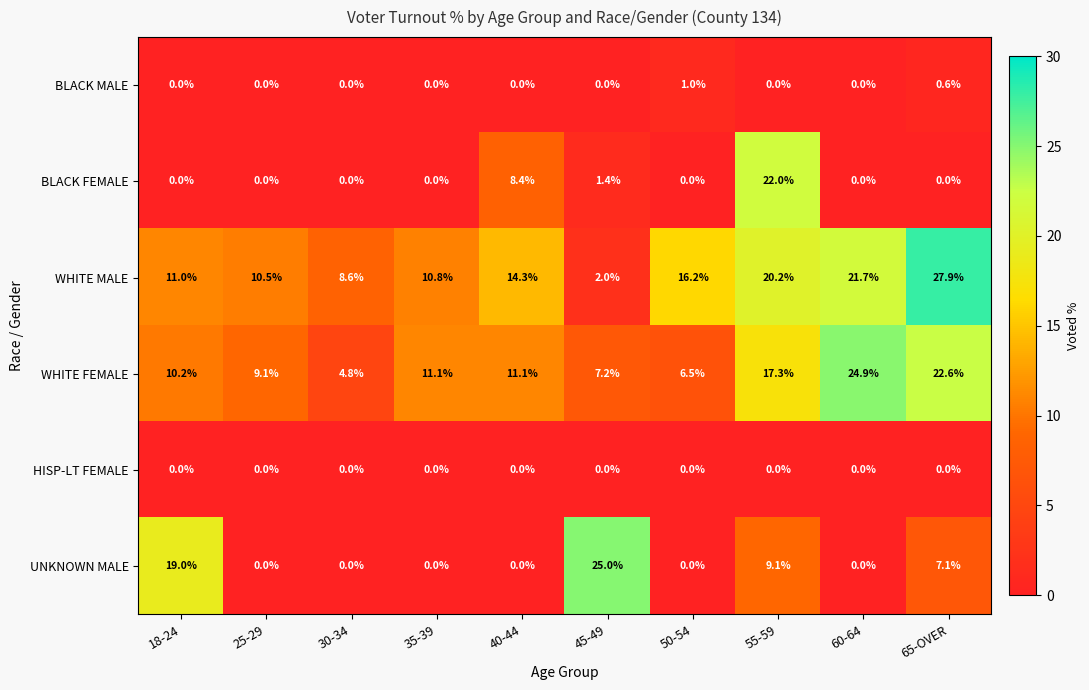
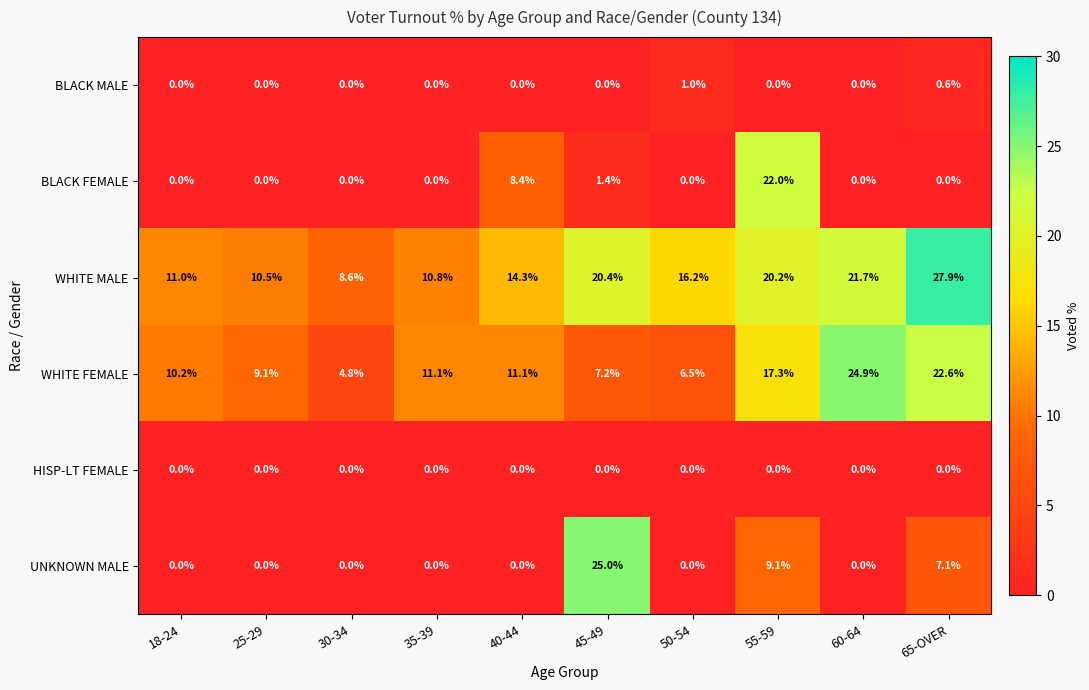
  {
    "BLACK MALE": {
      "18-24": "0.0%",
      "25-29": "0.0%",
      "30-34": "0.0%",
      "35-39": "0.0%",
      "40-44": "0.0%",
      "45-49": "0.0%",
      "50-54": "1.0%",
      "55-59": "0.0%",
      "60-64": "0.0%",
      "65-OVER": "0.6%"
    },
    "BLACK FEMALE": {
      "18-24": "0.0%",
      "25-29": "0.0%",
      "30-34": "0.0%",
      "35-39": "0.0%",
      "40-44": "8.4%",
      "45-49": "1.4%",
      "50-54": "0.0%",
      "55-59": "22.0%",
      "60-64": "0.0%",
      "65-OVER": "0.0%"
    },
    "WHITE MALE": {
      "18-24": "11.0%",
      "25-29": "10.5%",
      "30-34": "8.6%",
      "35-39": "10.8%",
      "40-44": "14.3%",
-     "45-49": "2.0%",
+     "45-49": "20.4%",
      "50-54": "16.2%",
      "55-59": "20.2%",
      "60-64": "21.7%",
      "65-OVER": "27.9%"
    },
    "WHITE FEMALE": {
      "18-24": "10.2%",
      "25-29": "9.1%",
      "30-34": "4.8%",
      "35-39": "11.1%",
      "40-44": "11.1%",
      "45-49": "7.2%",
      "50-54": "6.5%",
      "55-59": "17.3%",
      "60-64": "24.9%",
      "65-OVER": "22.6%"
    },
    "HISP-LT FEMALE": {
      "18-24": "0.0%",
      "25-29": "0.0%",
      "30-34": "0.0%",
      "35-39": "0.0%",
      "40-44": "0.0%",
      "45-49": "0.0%",
      "50-54": "0.0%",
      "55-59": "0.0%",
      "60-64": "0.0%",
      "65-OVER": "0.0%"
    },
    "UNKNOWN MALE": {
-     "18-24": "19.0%",
+     "18-24": "0.0%",
      "25-29": "0.0%",
      "30-34": "0.0%",
      "35-39": "0.0%",
      "40-44": "0.0%",
      "45-49": "25.0%",
      "50-54": "0.0%",
      "55-59": "9.1%",
      "60-64": "0.0%",
      "65-OVER": "7.1%"
    }
  }
